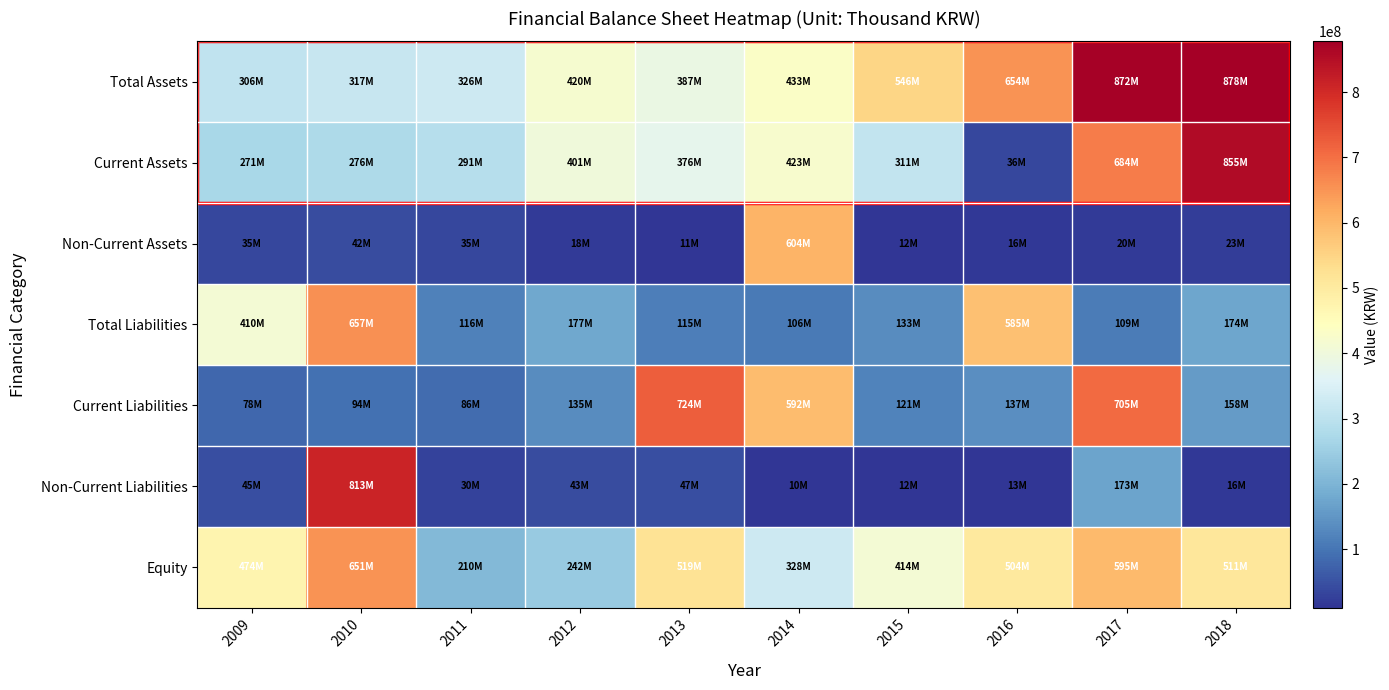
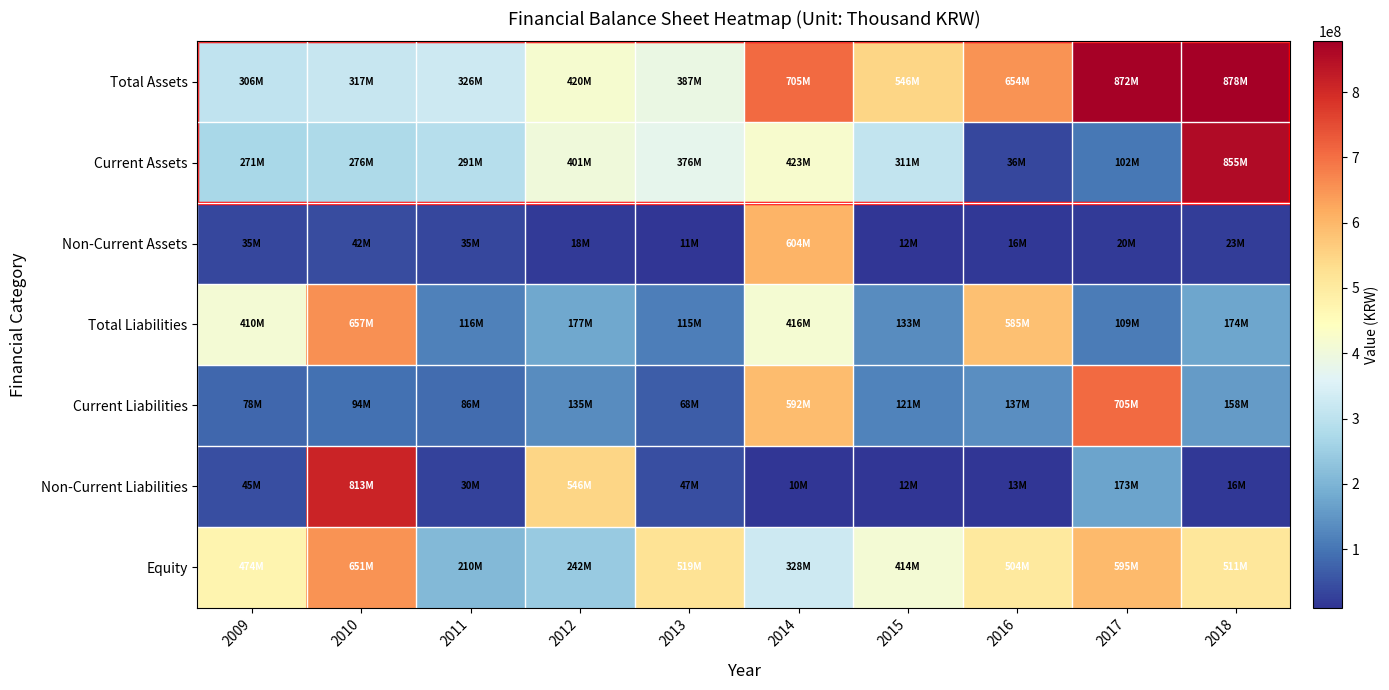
  {
    "Total Assets": {
      "2009": "306M",
      "2010": "317M",
      "2011": "326M",
      "2012": "420M",
      "2013": "387M",
-     "2014": "433M",
+     "2014": "705M",
      "2015": "546M",
      "2016": "654M",
      "2017": "872M",
      "2018": "878M"
    },
    "Current Assets": {
      "2009": "271M",
      "2010": "276M",
      "2011": "291M",
      "2012": "401M",
      "2013": "376M",
      "2014": "423M",
      "2015": "311M",
      "2016": "36M",
-     "2017": "684M",
+     "2017": "102M",
      "2018": "855M"
    },
    "Non-Current Assets": {
      "2009": "35M",
      "2010": "42M",
      "2011": "35M",
      "2012": "18M",
      "2013": "11M",
      "2014": "604M",
      "2015": "12M",
      "2016": "16M",
      "2017": "20M",
      "2018": "23M"
    },
    "Total Liabilities": {
      "2009": "410M",
      "2010": "657M",
      "2011": "116M",
      "2012": "177M",
      "2013": "115M",
-     "2014": "106M",
+     "2014": "416M",
      "2015": "133M",
      "2016": "585M",
      "2017": "109M",
      "2018": "174M"
    },
    "Current Liabilities": {
      "2009": "78M",
      "2010": "94M",
      "2011": "86M",
      "2012": "135M",
-     "2013": "724M",
+     "2013": "68M",
      "2014": "592M",
      "2015": "121M",
      "2016": "137M",
      "2017": "705M",
      "2018": "158M"
    },
    "Non-Current Liabilities": {
      "2009": "45M",
      "2010": "813M",
      "2011": "30M",
-     "2012": "43M",
+     "2012": "546M",
      "2013": "47M",
      "2014": "10M",
      "2015": "12M",
      "2016": "13M",
      "2017": "173M",
      "2018": "16M"
    },
    "Equity": {
      "2009": "474M",
      "2010": "651M",
      "2011": "210M",
      "2012": "242M",
      "2013": "519M",
      "2014": "328M",
      "2015": "414M",
      "2016": "504M",
      "2017": "595M",
      "2018": "511M"
    }
  }
